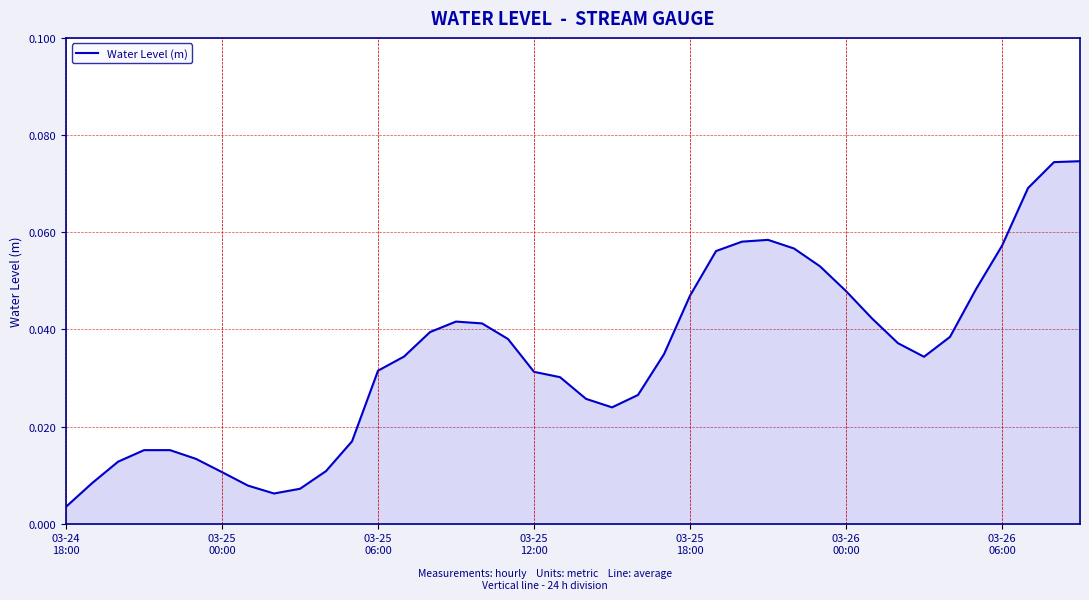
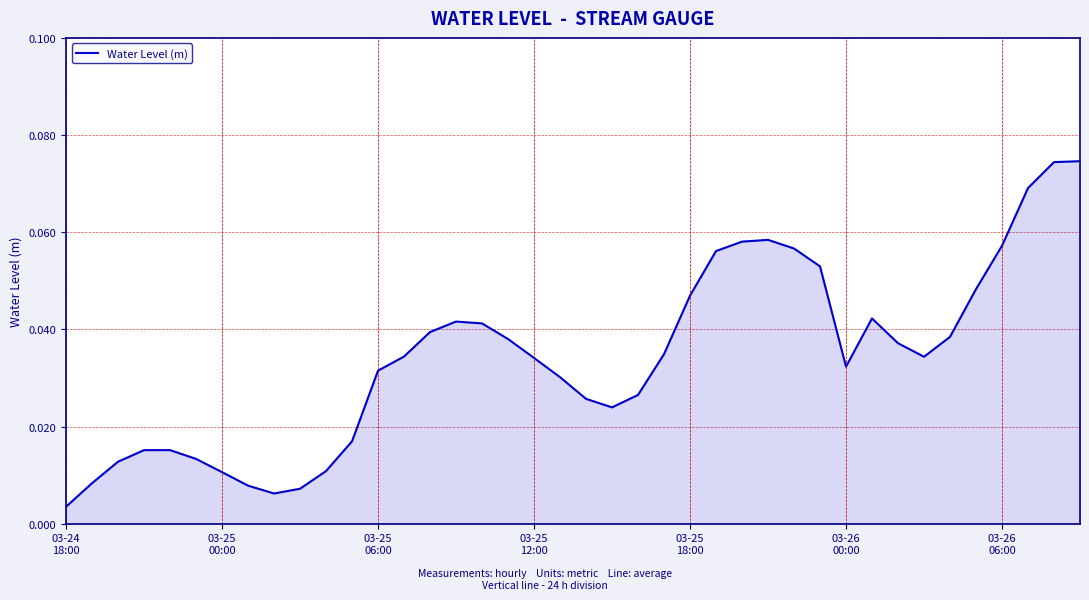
  {
    "03-24 18:00": 0.003,
    "03-25 00:00": 0.011,
    "03-25 06:00": 0.031,
-   "03-25 12:00": 0.031,
+   "03-25 12:00": 0.034,
    "03-25 18:00": 0.047,
-   "03-26 00:00": 0.048,
+   "03-26 00:00": 0.032,
    "03-26 06:00": 0.057
  }
